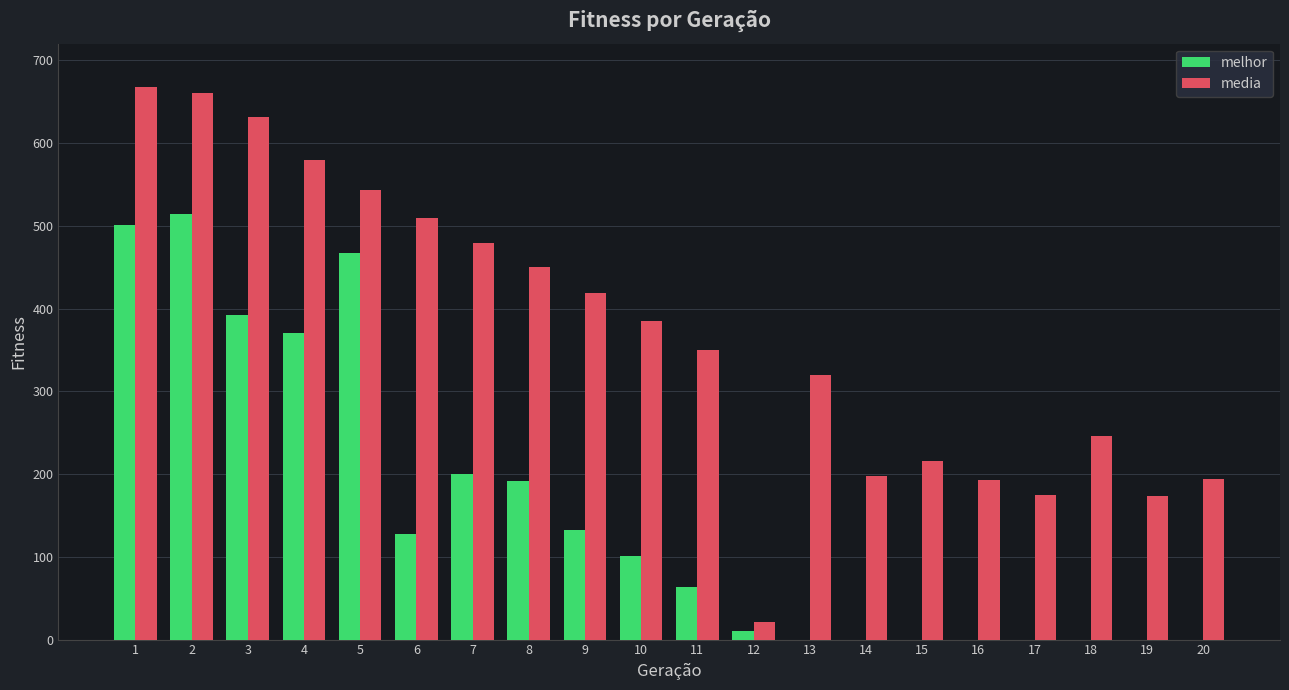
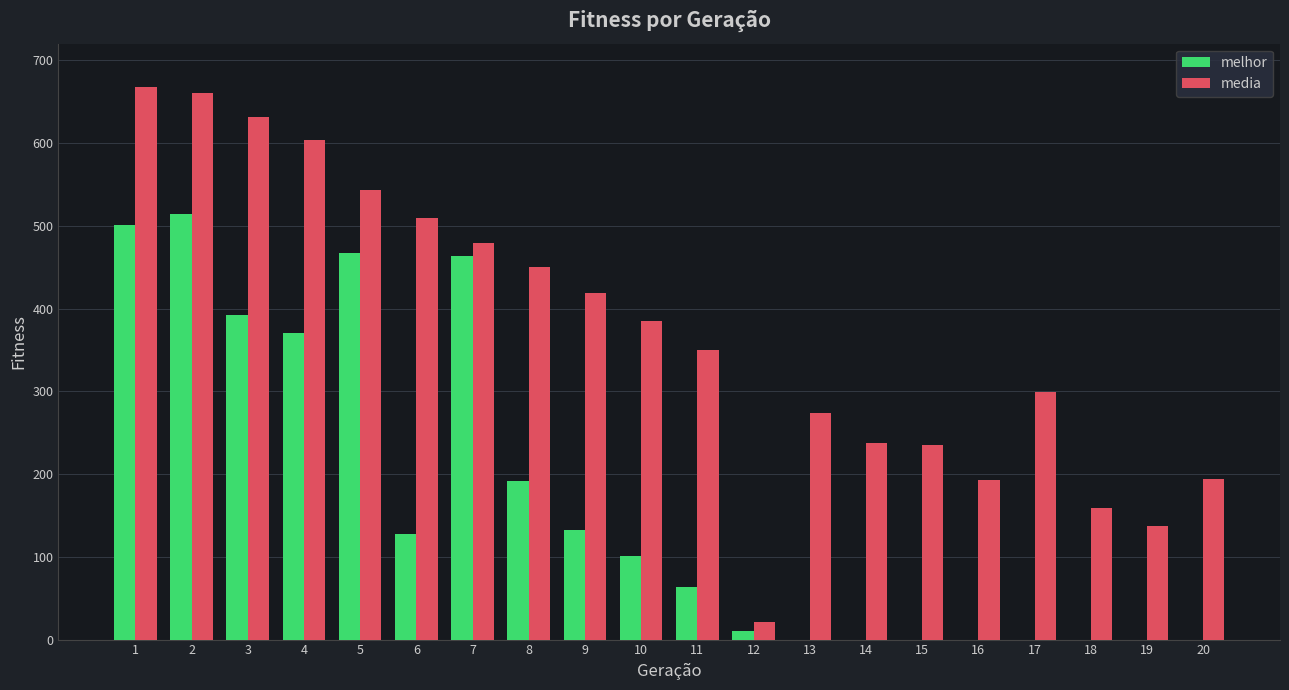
  {
    "melhor": {
      "1": 500,
      "2": 510,
      "3": 390,
      "4": 370,
      "5": 470,
      "6": 130,
-     "7": 200,
+     "7": 460,
      "8": 190,
      "9": 130,
      "10": 100,
      "11": 60,
      "12": 10,
      "13": 0,
      "14": 0,
      "15": 0,
      "16": 0,
      "17": 0,
      "18": 0,
      "19": 0,
      "20": 0
    },
    "media": {
      "1": 670,
      "2": 660,
      "3": 630,
-     "4": 580,
+     "4": 600,
      "5": 540,
      "6": 510,
      "7": 480,
      "8": 450,
      "9": 420,
      "10": 380,
      "11": 350,
      "12": 20,
-     "13": 320,
-     "14": 200,
-     "15": 220,
+     "13": 270,
+     "14": 240,
+     "15": 240,
      "16": 190,
-     "17": 170,
-     "18": 250,
-     "19": 170,
+     "17": 300,
+     "18": 160,
+     "19": 140,
      "20": 190
    }
  }
